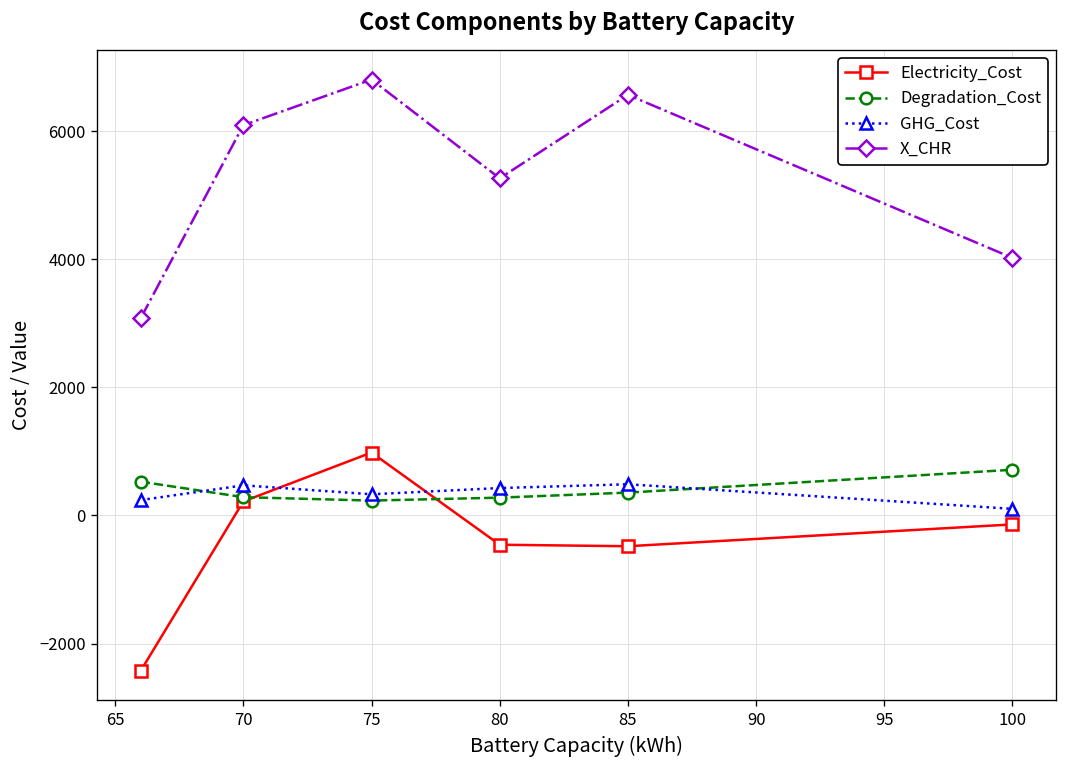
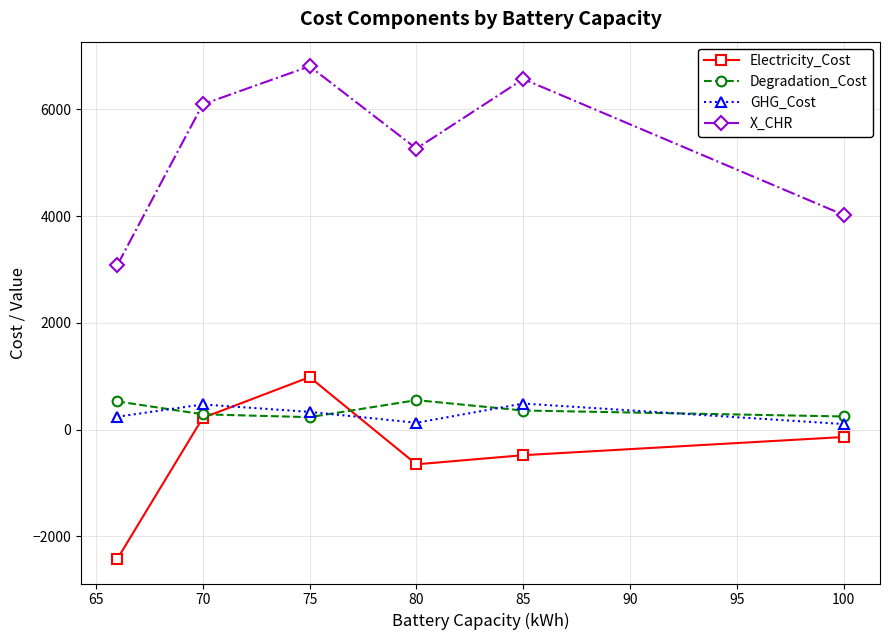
  {
    "Electricity_Cost": {
      "70": 200,
      "75": 1000,
-     "80": -500,
+     "80": -700,
      "85": -500,
      "100": -100
    },
    "Degradation_Cost": {
      "70": 300,
      "75": 200,
-     "80": 300,
+     "80": 600,
      "85": 400,
-     "100": 700
+     "100": 200
    },
    "GHG_Cost": {
      "70": 500,
      "75": 300,
-     "80": 400,
+     "80": 100,
      "85": 500,
      "100": 100
    },
    "X_CHR": {
      "70": 6100,
      "75": 6800,
      "80": 5300,
      "85": 6600,
      "100": 4000
    }
  }
